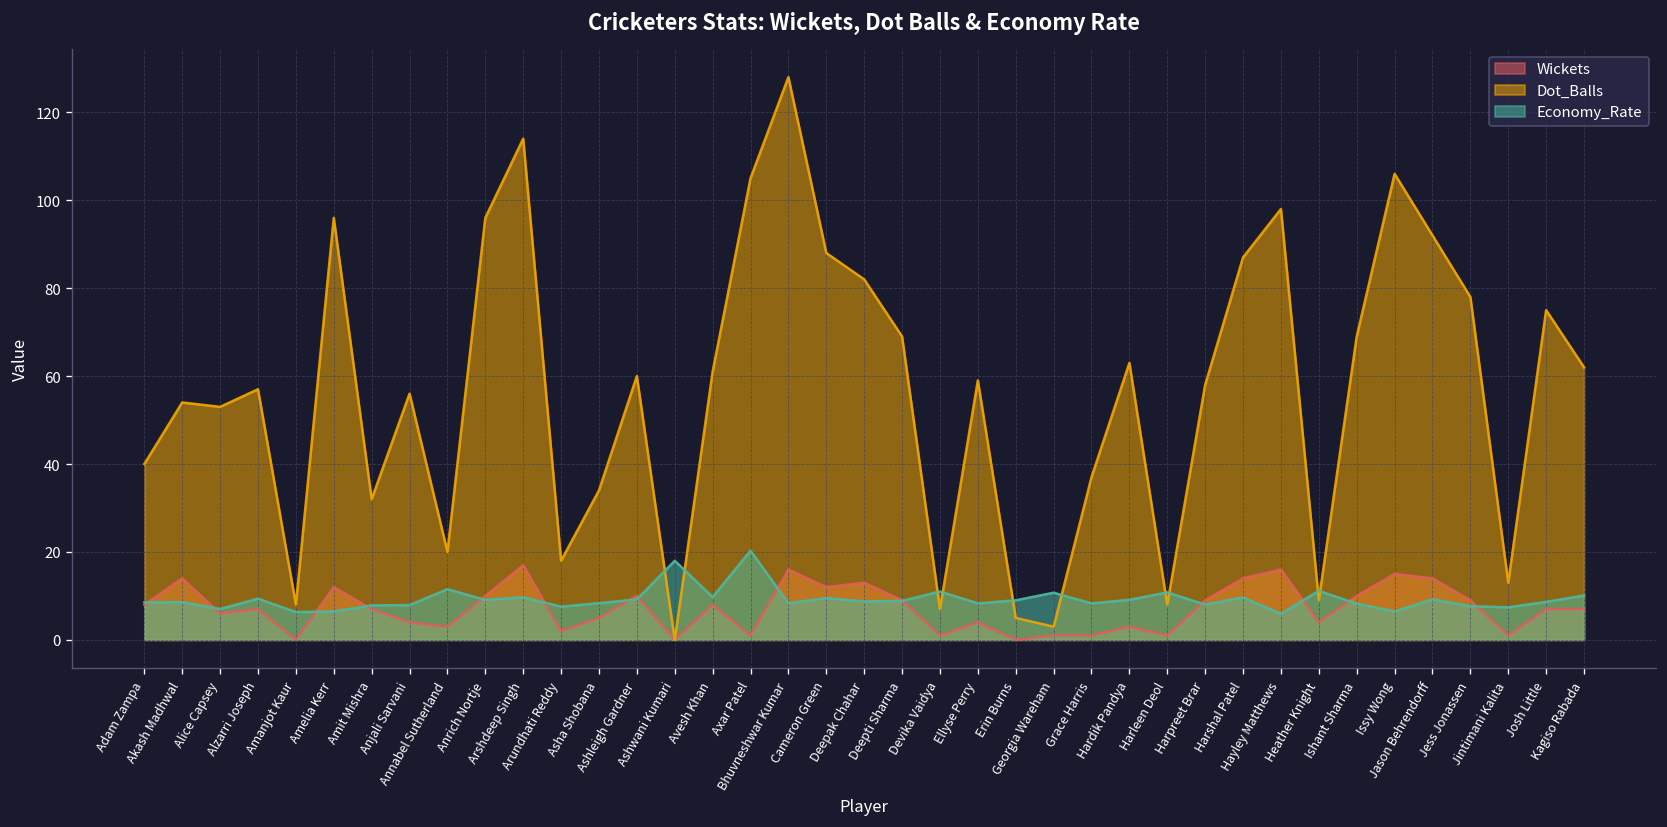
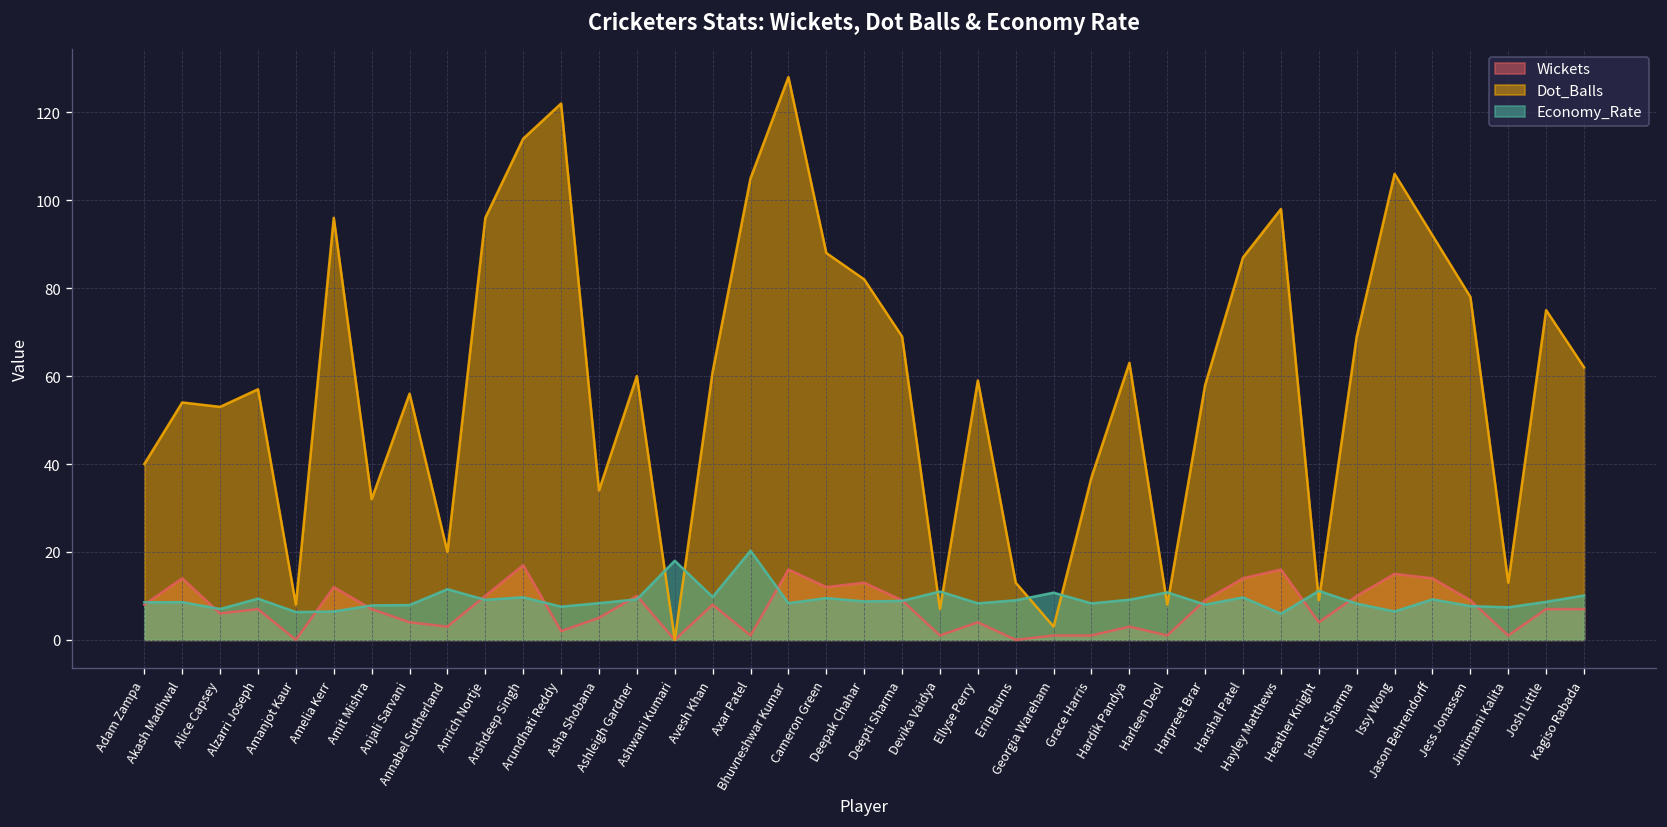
  {
    "Wickets": {
      "Akash Madhwal": 14,
      "Alice Capsey": 6,
      "Alzarri Joseph": 7,
      "Amanjot Kaur": 0,
      "Amelia Kerr": 12,
      "Amit Mishra": 7,
      "Anjali Sarvani": 4,
      "Annabel Sutherland": 3,
      "Anrich Nortje": 10,
      "Arshdeep Singh": 17,
      "Arundhati Reddy": 2,
      "Asha Shobana": 5,
      "Ashleigh Gardner": 10,
      "Avesh Khan": 8,
      "Axar Patel": 1,
      "Bhuvneshwar Kumar": 16,
      "Cameron Green": 12,
      "Deepak Chahar": 13,
      "Devika Vaidya": 1,
      "Ellyse Perry": 4,
      "Erin Burns": 0,
      "Georgia Wareham": 1,
      "Grace Harris": 1,
      "Hardik Pandya": 3,
      "Harleen Deol": 1,
      "Harpreet Brar": 9,
      "Harshal Patel": 14,
      "Hayley Matthews": 16,
      "Heather Knight": 4,
      "Ishant Sharma": 10,
      "Issy Wong": 15,
      "Jason Behrendorff": 14,
      "Jess Jonassen": 9,
      "Jintimani Kalita": 1,
      "Josh Little": 7,
      "Kagiso Rabada": 7
    },
    "Dot_Balls": {
      "Adam Zampa": 40,
      "Akash Madhwal": 54,
      "Alice Capsey": 53,
      "Alzarri Joseph": 57,
      "Amanjot Kaur": 8,
      "Amelia Kerr": 96,
      "Amit Mishra": 32,
      "Anjali Sarvani": 56,
      "Annabel Sutherland": 20,
      "Anrich Nortje": 96,
      "Arshdeep Singh": 114,
-     "Arundhati Reddy": 18,
+     "Arundhati Reddy": 122,
      "Asha Shobana": 34,
      "Ashleigh Gardner": 60,
      "Avesh Khan": 61,
      "Axar Patel": 105,
      "Bhuvneshwar Kumar": 128,
      "Cameron Green": 88,
      "Deepak Chahar": 82,
      "Deepti Sharma": 69,
      "Devika Vaidya": 7,
      "Ellyse Perry": 59,
-     "Erin Burns": 5,
+     "Erin Burns": 13,
      "Georgia Wareham": 3,
      "Grace Harris": 37,
      "Hardik Pandya": 63,
      "Harleen Deol": 8,
      "Harpreet Brar": 58,
      "Harshal Patel": 87,
      "Hayley Matthews": 98,
      "Heather Knight": 9,
      "Ishant Sharma": 69,
      "Issy Wong": 106,
      "Jason Behrendorff": 92,
      "Jess Jonassen": 78,
      "Jintimani Kalita": 13,
      "Josh Little": 75,
      "Kagiso Rabada": 62
    },
    "Economy_Rate": {
      "Akash Madhwal": 9,
      "Alice Capsey": 7,
      "Alzarri Joseph": 9,
      "Amanjot Kaur": 6,
      "Amelia Kerr": 6,
      "Amit Mishra": 8,
      "Anjali Sarvani": 8,
      "Annabel Sutherland": 12,
      "Anrich Nortje": 9,
      "Arshdeep Singh": 10,
      "Arundhati Reddy": 8,
      "Asha Shobana": 8,
      "Ashleigh Gardner": 9,
      "Ashwani Kumari": 18,
      "Avesh Khan": 10,
      "Axar Patel": 20,
      "Bhuvneshwar Kumar": 8,
      "Cameron Green": 10,
      "Deepak Chahar": 9,
      "Devika Vaidya": 11,
      "Ellyse Perry": 8,
      "Erin Burns": 9,
      "Georgia Wareham": 11,
      "Grace Harris": 8,
      "Hardik Pandya": 9,
      "Harleen Deol": 11,
      "Harpreet Brar": 8,
      "Harshal Patel": 10,
      "Hayley Matthews": 6,
      "Heather Knight": 11,
      "Ishant Sharma": 8,
      "Issy Wong": 6,
      "Jason Behrendorff": 9,
      "Jess Jonassen": 8,
      "Jintimani Kalita": 7,
      "Josh Little": 9,
      "Kagiso Rabada": 10
    }
  }
